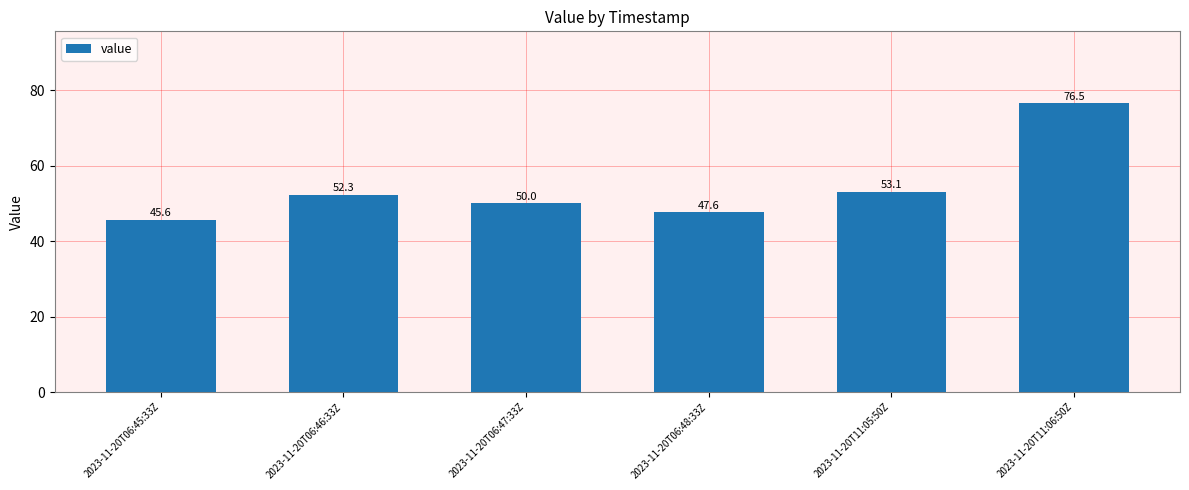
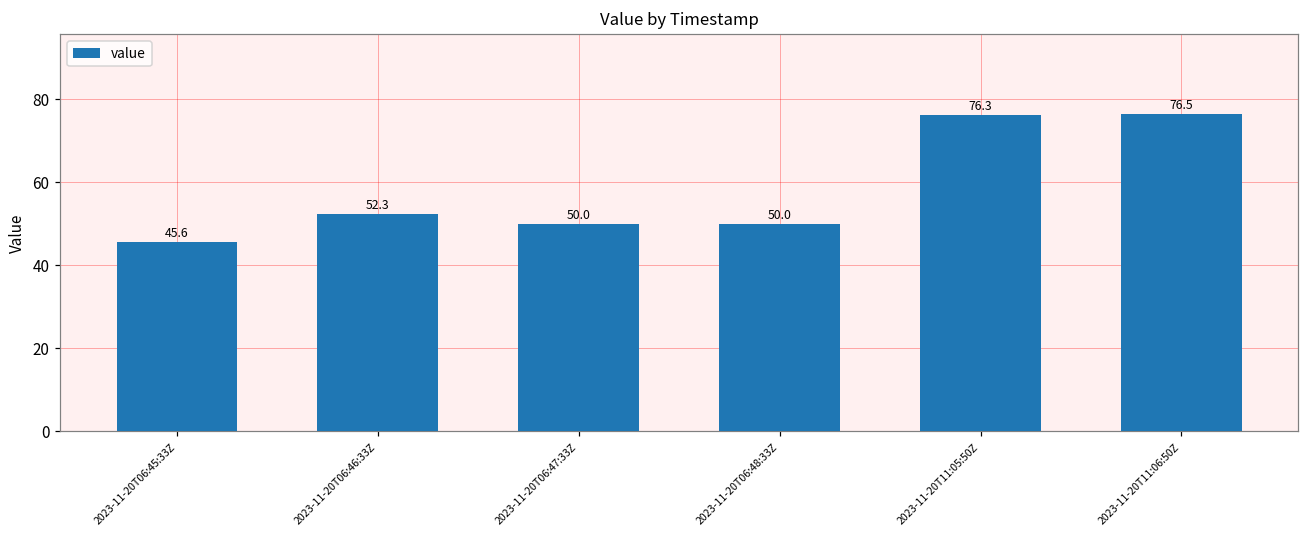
  {
    "2023-11-20T06:45:33Z": 45.6,
    "2023-11-20T06:46:33Z": 52.3,
    "2023-11-20T06:47:33Z": 50.0,
-   "2023-11-20T06:48:33Z": 47.6,
-   "2023-11-20T11:05:50Z": 53.1,
+   "2023-11-20T06:48:33Z": 50.0,
+   "2023-11-20T11:05:50Z": 76.3,
    "2023-11-20T11:06:50Z": 76.5
  }
